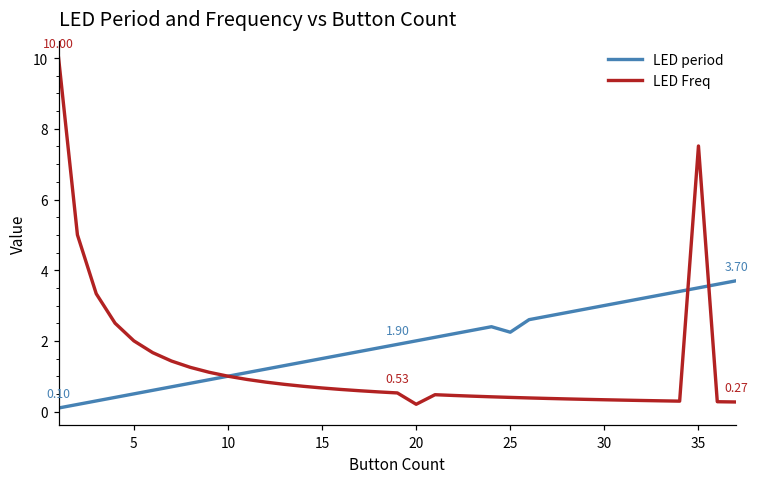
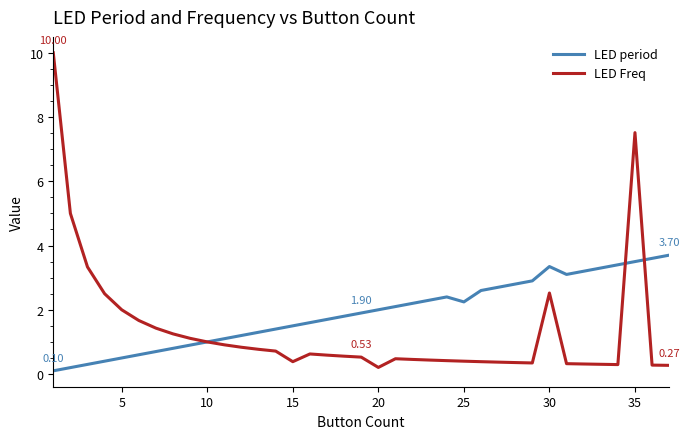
  {
    "LED period": {
      "5": 0.5,
      "15": 1.5,
      "25": 2.2,
-     "30": 3.0,
+     "30": 3.3,
      "35": 3.5
    },
    "LED Freq": {
      "5": 2.0,
-     "15": 0.7,
+     "15": 0.4,
      "20": 0.2,
      "25": 0.4,
-     "30": 0.3,
+     "30": 2.5,
      "35": 7.5
    }
  }
